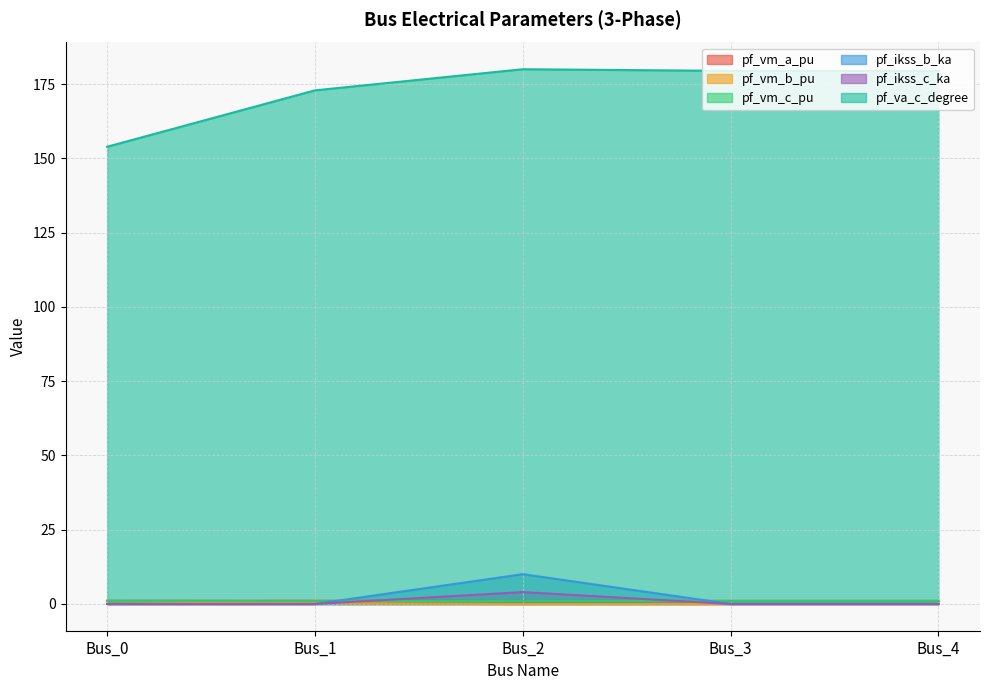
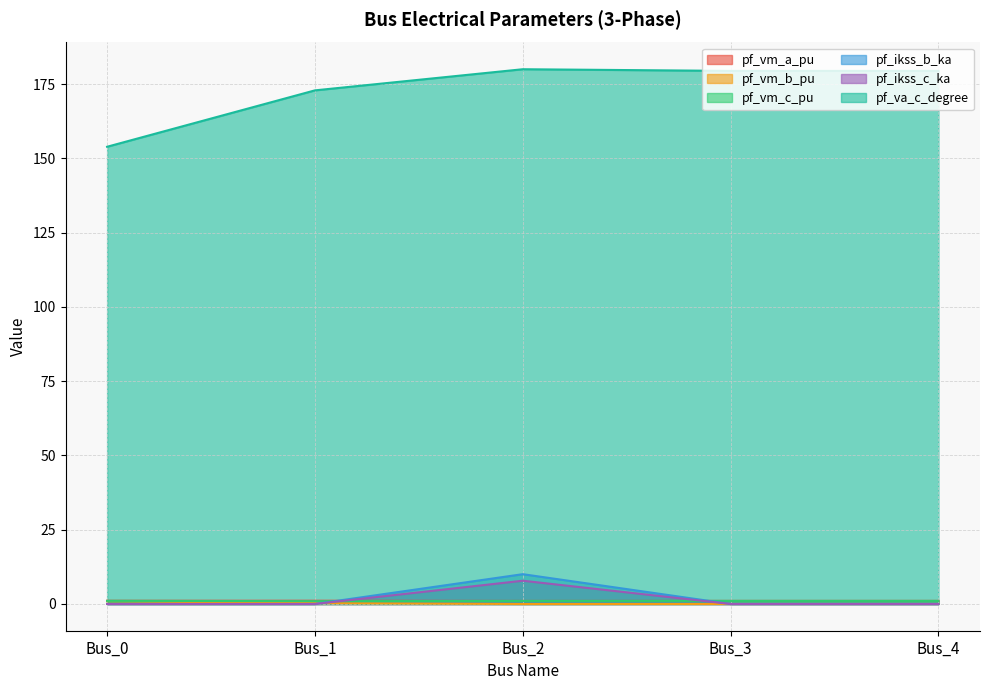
  {
    "pf_vm_b_pu": {
      "Bus_2": 0
    },
    "pf_ikss_b_ka": {
      "Bus_2": 10
    },
    "pf_ikss_c_ka": {
-     "Bus_2": 4
+     "Bus_2": 8
    }
  }
